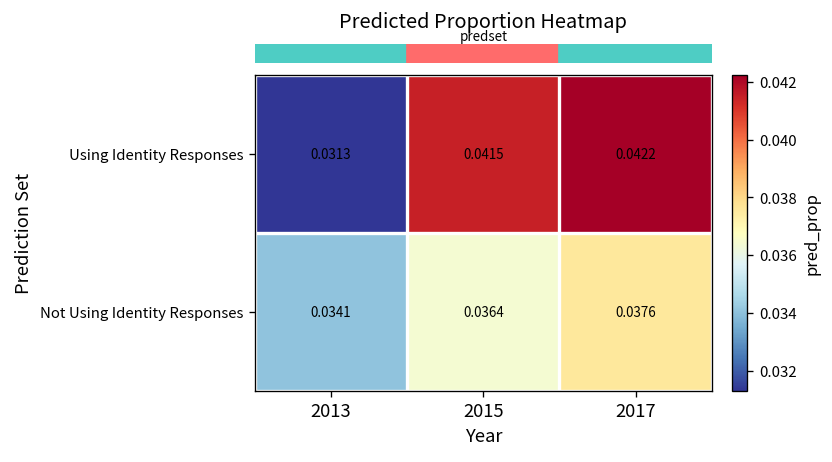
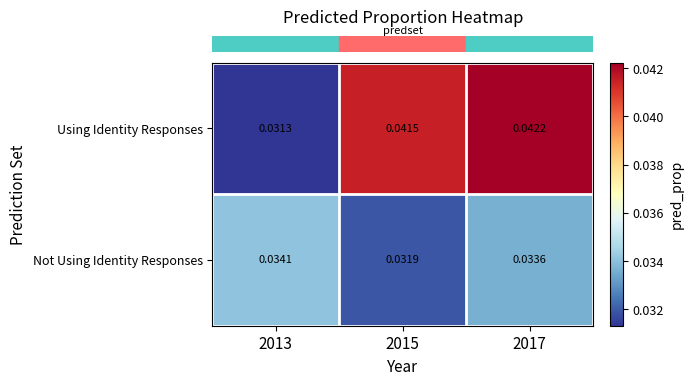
  {
    "Using Identity Responses": {
      "2013": 0.0313,
      "2015": 0.0415,
      "2017": 0.0422
    },
    "Not Using Identity Responses": {
      "2013": 0.0341,
-     "2015": 0.0364,
-     "2017": 0.0376
+     "2015": 0.0319,
+     "2017": 0.0336
    }
  }
